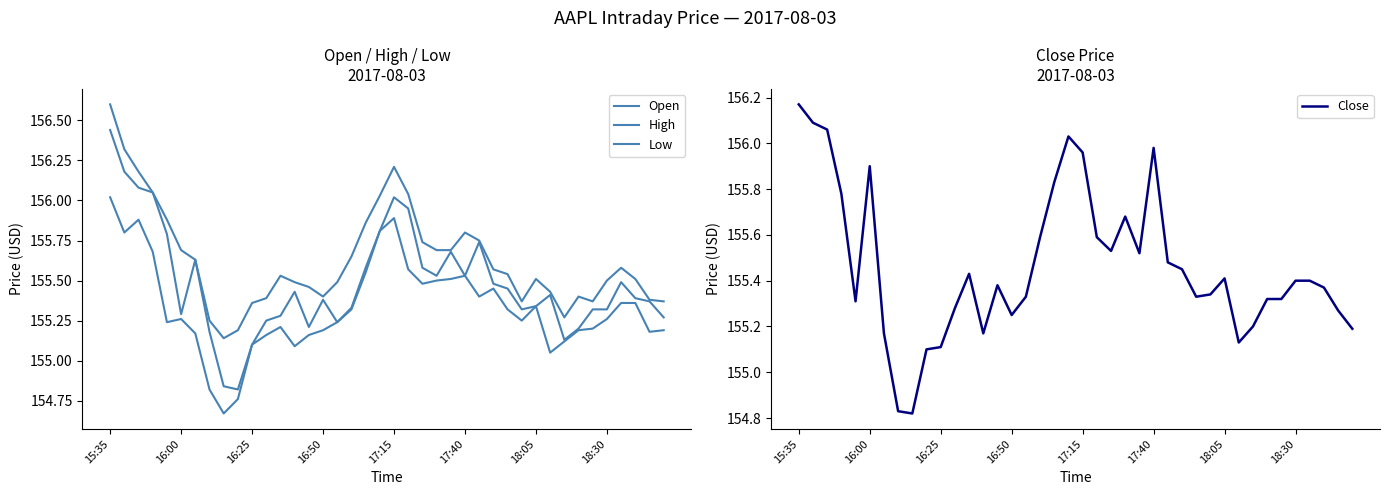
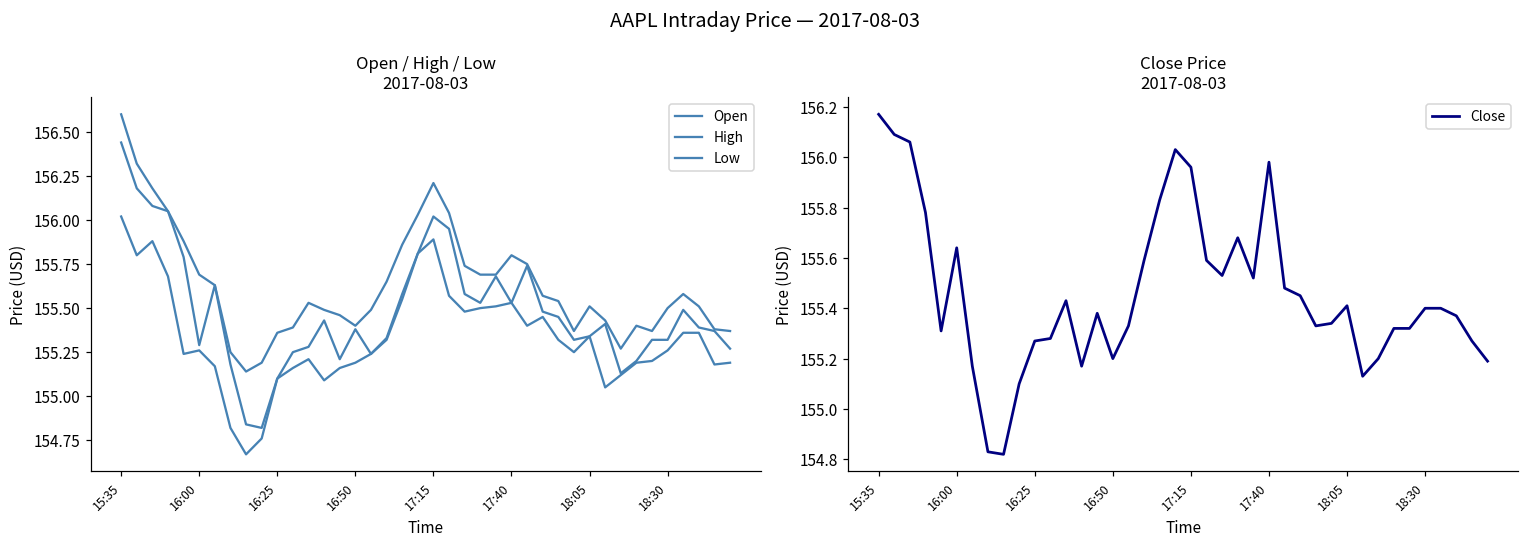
  {
    "Close Price 2017-08-03": {
      "15:35": 156.17,
-     "16:00": 155.90,
-     "16:25": 155.11,
-     "16:50": 155.25,
+     "16:00": 155.64,
+     "16:25": 155.27,
+     "16:50": 155.20,
      "17:15": 155.96,
      "17:40": 155.98,
      "18:05": 155.41,
      "18:30": 155.40
    }
  }
